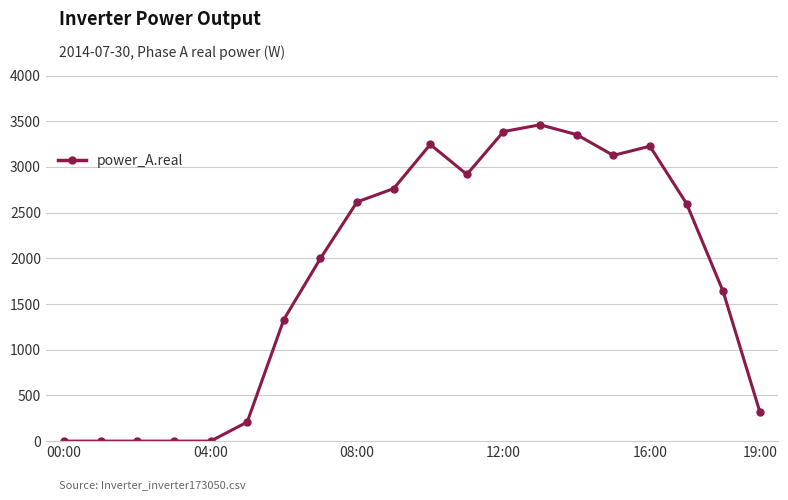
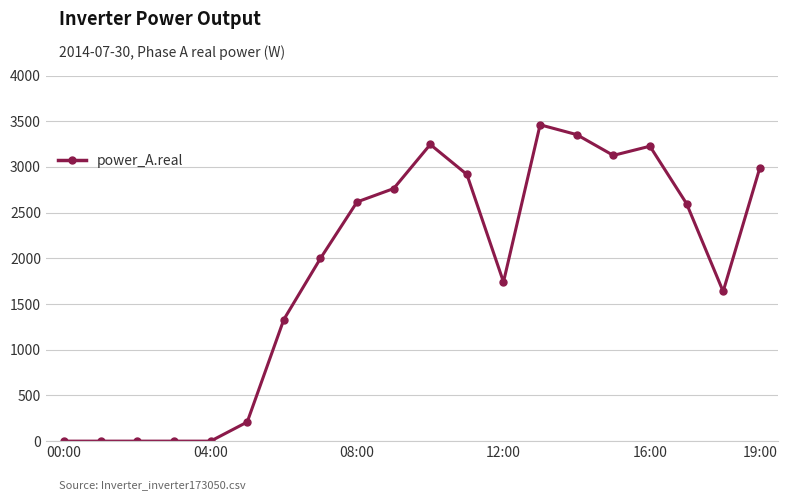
  {
    "00:00": 0,
    "04:00": 0,
    "08:00": 2600,
-   "12:00": 3400,
+   "12:00": 1700,
    "16:00": 3200,
-   "19:00": 300
+   "19:00": 3000
  }
